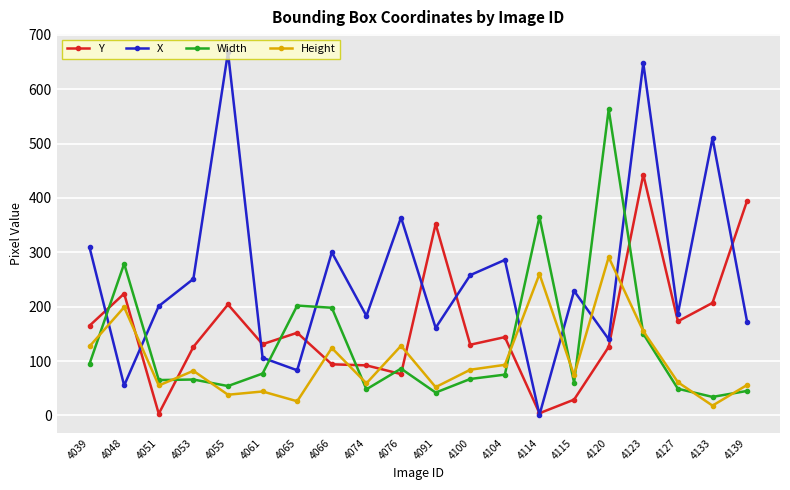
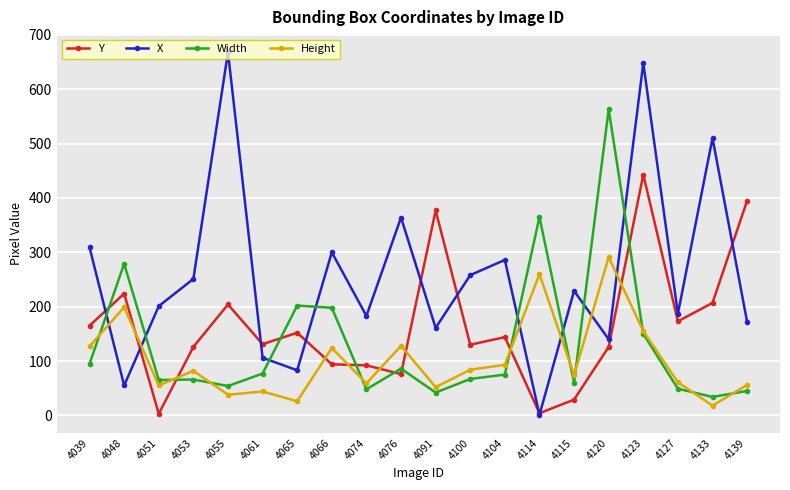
  {
    "Y": {
      "4039": 170,
      "4048": 220,
      "4051": 0,
      "4053": 130,
      "4055": 200,
      "4061": 130,
      "4065": 150,
      "4066": 90,
      "4074": 90,
      "4076": 80,
-     "4091": 350,
+     "4091": 380,
      "4100": 130,
      "4104": 140,
      "4115": 30,
      "4120": 130,
      "4123": 440,
      "4127": 170,
      "4133": 210,
      "4139": 400
    },
    "X": {
      "4039": 310,
      "4048": 60,
      "4051": 200,
      "4053": 250,
      "4061": 110,
      "4065": 80,
      "4066": 300,
      "4074": 180,
      "4076": 360,
      "4091": 160,
      "4100": 260,
      "4104": 290,
      "4115": 230,
      "4120": 140,
      "4123": 650,
      "4127": 190,
      "4133": 510,
      "4139": 170
    },
    "Width": {
      "4039": 100,
      "4048": 280,
      "4051": 70,
      "4053": 70,
      "4055": 50,
      "4061": 80,
      "4065": 200,
      "4066": 200,
      "4074": 50,
      "4076": 90,
      "4091": 40,
      "4100": 70,
      "4104": 80,
      "4114": 370,
      "4115": 60,
      "4120": 560,
      "4123": 150,
      "4127": 50,
      "4133": 30,
      "4139": 50
    },
    "Height": {
      "4039": 130,
      "4048": 200,
      "4051": 60,
      "4053": 80,
      "4055": 40,
      "4061": 40,
      "4065": 30,
      "4066": 120,
      "4074": 60,
      "4076": 130,
      "4091": 50,
      "4100": 80,
      "4104": 90,
      "4114": 260,
      "4115": 70,
      "4120": 290,
      "4123": 160,
      "4127": 60,
      "4133": 20,
      "4139": 60
    }
  }
